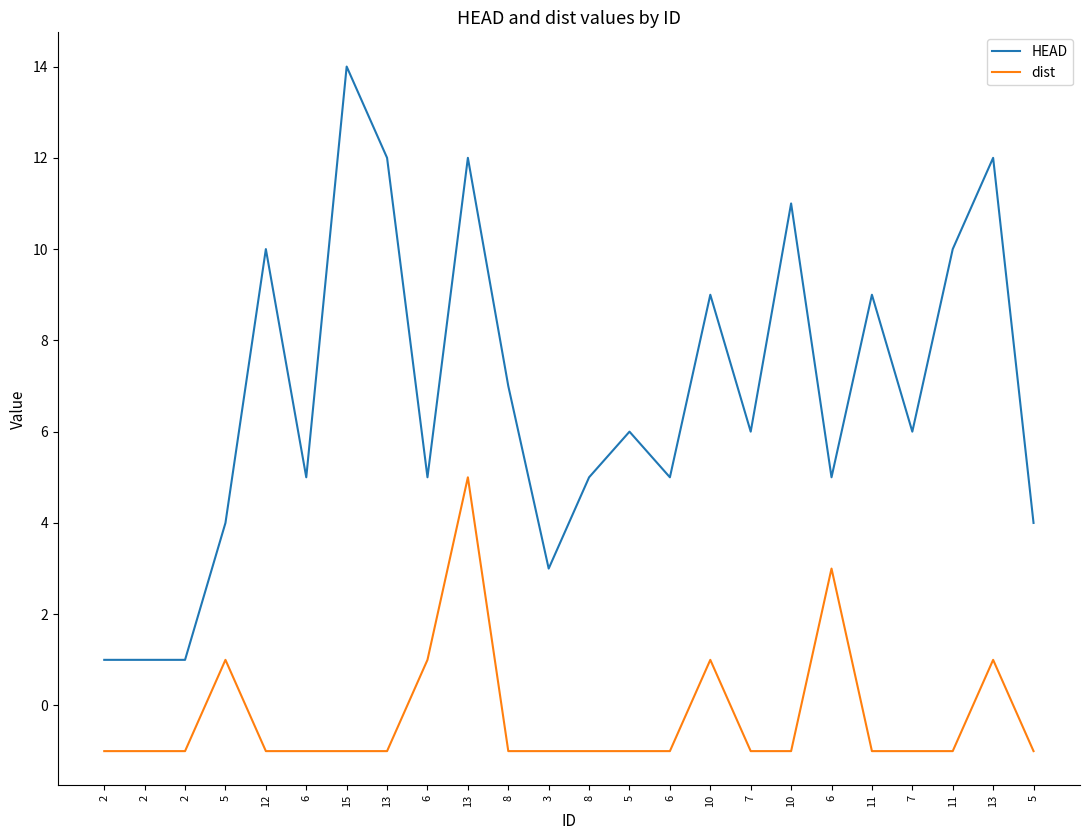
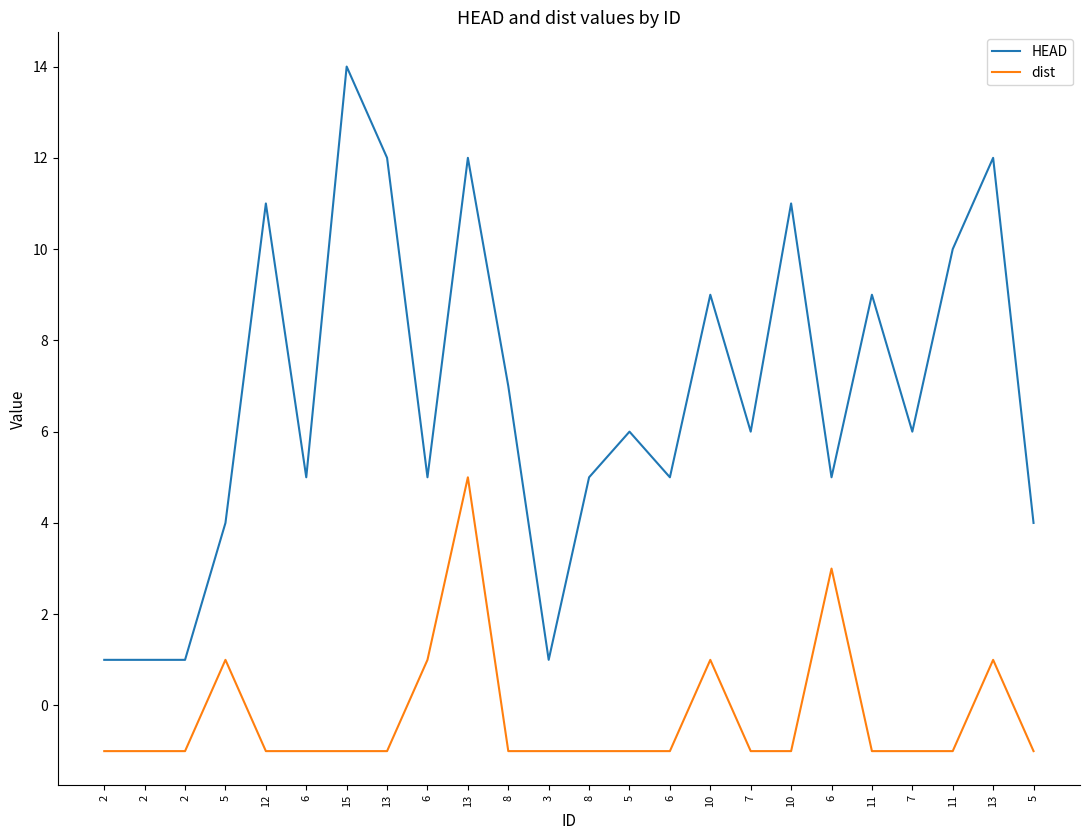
  {
    "HEAD": {
-     "12": 10,
+     "12": 11,
      "15": 14,
-     "3": 3
+     "3": 1
    },
    "dist": {
      "12": -1,
      "15": -1,
      "3": -1
    }
  }
